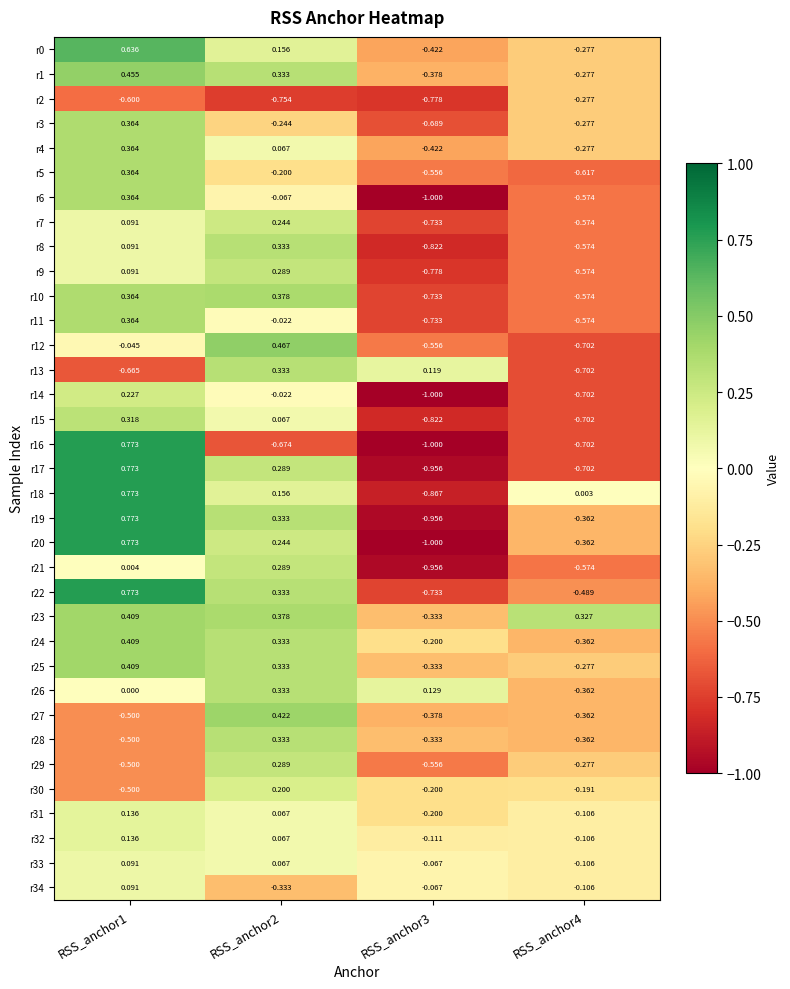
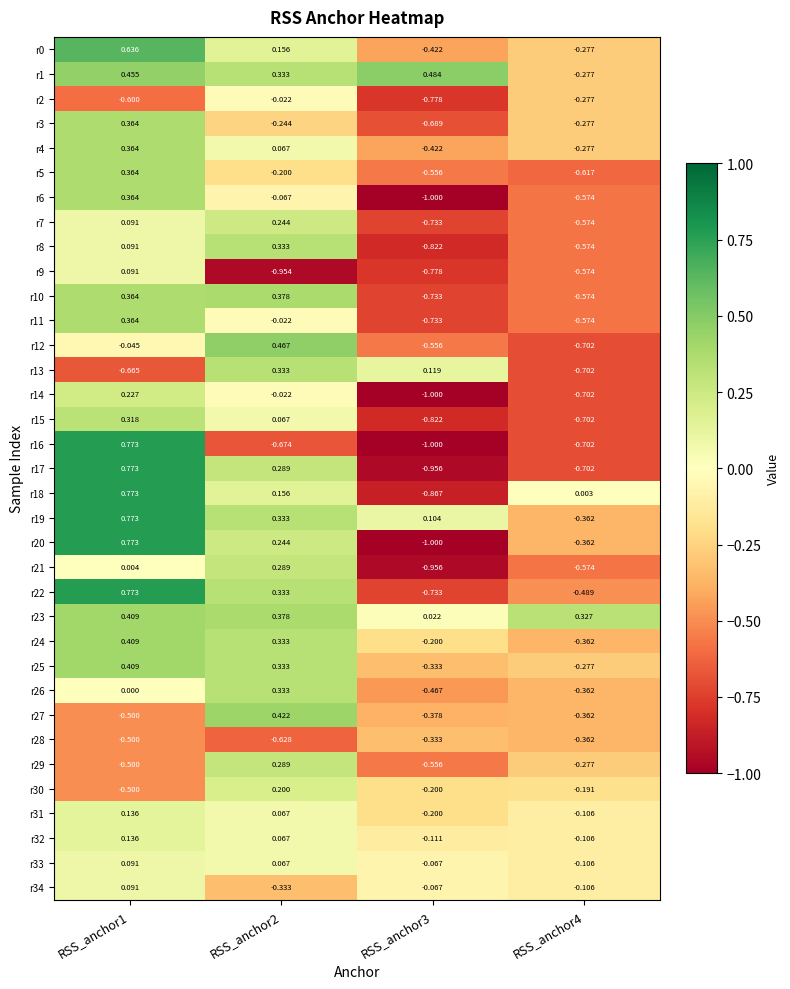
  {
    "r0": {
      "RSS_anchor1": 0.636,
      "RSS_anchor2": 0.156,
      "RSS_anchor3": -0.422,
      "RSS_anchor4": -0.277
    },
    "r1": {
      "RSS_anchor1": 0.455,
      "RSS_anchor2": 0.333,
-     "RSS_anchor3": -0.378,
+     "RSS_anchor3": 0.484,
      "RSS_anchor4": -0.277
    },
    "r2": {
      "RSS_anchor1": -0.600,
-     "RSS_anchor2": -0.754,
+     "RSS_anchor2": -0.022,
      "RSS_anchor3": -0.778,
      "RSS_anchor4": -0.277
    },
    "r3": {
      "RSS_anchor1": 0.364,
      "RSS_anchor2": -0.244,
      "RSS_anchor3": -0.689,
      "RSS_anchor4": -0.277
    },
    "r4": {
      "RSS_anchor1": 0.364,
      "RSS_anchor2": 0.067,
      "RSS_anchor3": -0.422,
      "RSS_anchor4": -0.277
    },
    "r5": {
      "RSS_anchor1": 0.364,
      "RSS_anchor2": -0.200,
      "RSS_anchor3": -0.556,
      "RSS_anchor4": -0.617
    },
    "r6": {
      "RSS_anchor1": 0.364,
      "RSS_anchor2": -0.067,
      "RSS_anchor3": -1.000,
      "RSS_anchor4": -0.574
    },
    "r7": {
      "RSS_anchor1": 0.091,
      "RSS_anchor2": 0.244,
      "RSS_anchor3": -0.733,
      "RSS_anchor4": -0.574
    },
    "r8": {
      "RSS_anchor1": 0.091,
      "RSS_anchor2": 0.333,
      "RSS_anchor3": -0.822,
      "RSS_anchor4": -0.574
    },
    "r9": {
      "RSS_anchor1": 0.091,
-     "RSS_anchor2": 0.289,
+     "RSS_anchor2": -0.954,
      "RSS_anchor3": -0.778,
      "RSS_anchor4": -0.574
    },
    "r10": {
      "RSS_anchor1": 0.364,
      "RSS_anchor2": 0.378,
      "RSS_anchor3": -0.733,
      "RSS_anchor4": -0.574
    },
    "r11": {
      "RSS_anchor1": 0.364,
      "RSS_anchor2": -0.022,
      "RSS_anchor3": -0.733,
      "RSS_anchor4": -0.574
    },
    "r12": {
      "RSS_anchor1": -0.045,
      "RSS_anchor2": 0.467,
      "RSS_anchor3": -0.556,
      "RSS_anchor4": -0.702
    },
    "r13": {
      "RSS_anchor1": -0.665,
      "RSS_anchor2": 0.333,
      "RSS_anchor3": 0.119,
      "RSS_anchor4": -0.702
    },
    "r14": {
      "RSS_anchor1": 0.227,
      "RSS_anchor2": -0.022,
      "RSS_anchor3": -1.000,
      "RSS_anchor4": -0.702
    },
    "r15": {
      "RSS_anchor1": 0.318,
      "RSS_anchor2": 0.067,
      "RSS_anchor3": -0.822,
      "RSS_anchor4": -0.702
    },
    "r16": {
      "RSS_anchor1": 0.773,
      "RSS_anchor2": -0.674,
      "RSS_anchor3": -1.000,
      "RSS_anchor4": -0.702
    },
    "r17": {
      "RSS_anchor1": 0.773,
      "RSS_anchor2": 0.289,
      "RSS_anchor3": -0.956,
      "RSS_anchor4": -0.702
    },
    "r18": {
      "RSS_anchor1": 0.773,
      "RSS_anchor2": 0.156,
      "RSS_anchor3": -0.867,
      "RSS_anchor4": 0.003
    },
    "r19": {
      "RSS_anchor1": 0.773,
      "RSS_anchor2": 0.333,
-     "RSS_anchor3": -0.956,
+     "RSS_anchor3": 0.104,
      "RSS_anchor4": -0.362
    },
    "r20": {
      "RSS_anchor1": 0.773,
      "RSS_anchor2": 0.244,
      "RSS_anchor3": -1.000,
      "RSS_anchor4": -0.362
    },
    "r21": {
      "RSS_anchor1": 0.004,
      "RSS_anchor2": 0.289,
      "RSS_anchor3": -0.956,
      "RSS_anchor4": -0.574
    },
    "r22": {
      "RSS_anchor1": 0.773,
      "RSS_anchor2": 0.333,
      "RSS_anchor3": -0.733,
      "RSS_anchor4": -0.489
    },
    "r23": {
      "RSS_anchor1": 0.409,
      "RSS_anchor2": 0.378,
-     "RSS_anchor3": -0.333,
+     "RSS_anchor3": 0.022,
      "RSS_anchor4": 0.327
    },
    "r24": {
      "RSS_anchor1": 0.409,
      "RSS_anchor2": 0.333,
      "RSS_anchor3": -0.200,
      "RSS_anchor4": -0.362
    },
    "r25": {
      "RSS_anchor1": 0.409,
      "RSS_anchor2": 0.333,
      "RSS_anchor3": -0.333,
      "RSS_anchor4": -0.277
    },
    "r26": {
      "RSS_anchor1": 0.000,
      "RSS_anchor2": 0.333,
-     "RSS_anchor3": 0.129,
+     "RSS_anchor3": -0.467,
      "RSS_anchor4": -0.362
    },
    "r27": {
      "RSS_anchor1": -0.500,
      "RSS_anchor2": 0.422,
      "RSS_anchor3": -0.378,
      "RSS_anchor4": -0.362
    },
    "r28": {
      "RSS_anchor1": -0.500,
-     "RSS_anchor2": 0.333,
+     "RSS_anchor2": -0.628,
      "RSS_anchor3": -0.333,
      "RSS_anchor4": -0.362
    },
    "r29": {
      "RSS_anchor1": -0.500,
      "RSS_anchor2": 0.289,
      "RSS_anchor3": -0.556,
      "RSS_anchor4": -0.277
    },
    "r30": {
      "RSS_anchor1": -0.500,
      "RSS_anchor2": 0.200,
      "RSS_anchor3": -0.200,
      "RSS_anchor4": -0.191
    },
    "r31": {
      "RSS_anchor1": 0.136,
      "RSS_anchor2": 0.067,
      "RSS_anchor3": -0.200,
      "RSS_anchor4": -0.106
    },
    "r32": {
      "RSS_anchor1": 0.136,
      "RSS_anchor2": 0.067,
      "RSS_anchor3": -0.111,
      "RSS_anchor4": -0.106
    },
    "r33": {
      "RSS_anchor1": 0.091,
      "RSS_anchor2": 0.067,
      "RSS_anchor3": -0.067,
      "RSS_anchor4": -0.106
    },
    "r34": {
      "RSS_anchor1": 0.091,
      "RSS_anchor2": -0.333,
      "RSS_anchor3": -0.067,
      "RSS_anchor4": -0.106
    }
  }
